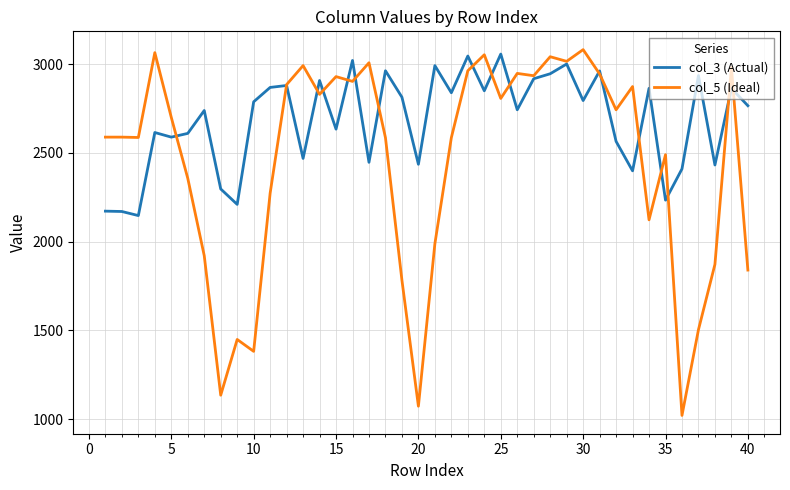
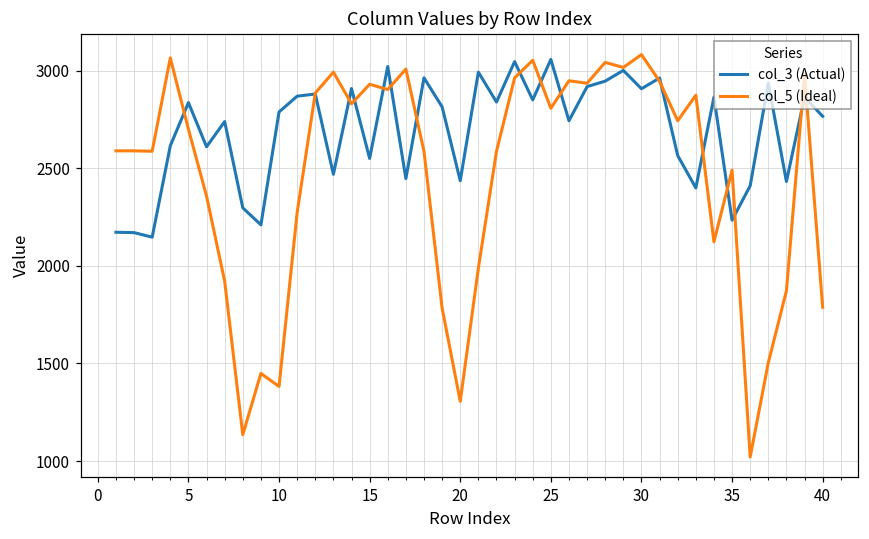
  {
    "col_3 (Actual)": {
-     "5": 2590,
+     "5": 2840,
      "10": 2790,
-     "15": 2630,
+     "15": 2550,
      "20": 2440,
      "25": 3060,
-     "30": 2800,
+     "30": 2910,
      "35": 2230,
      "40": 2770
    },
    "col_5 (Ideal)": {
      "5": 2700,
      "10": 1380,
      "15": 2930,
-     "20": 1070,
+     "20": 1310,
      "25": 2810,
      "30": 3080,
      "35": 2490,
-     "40": 1840
+     "40": 1790
    }
  }
